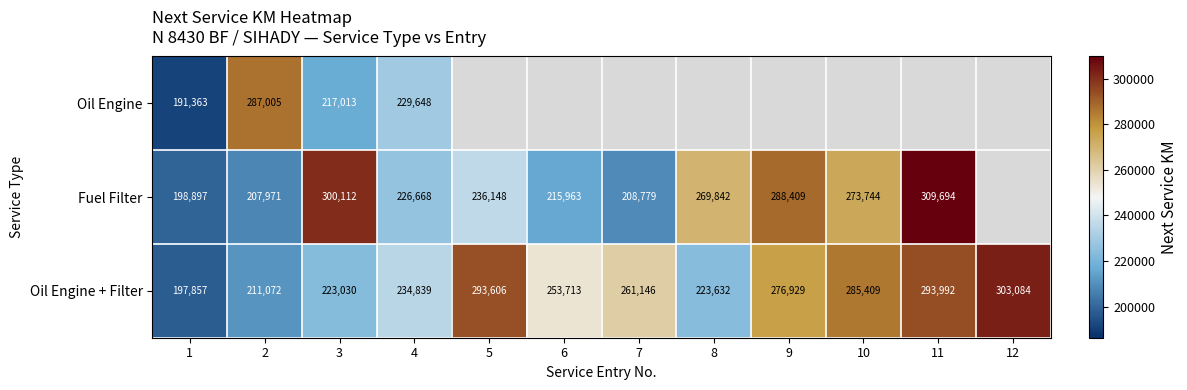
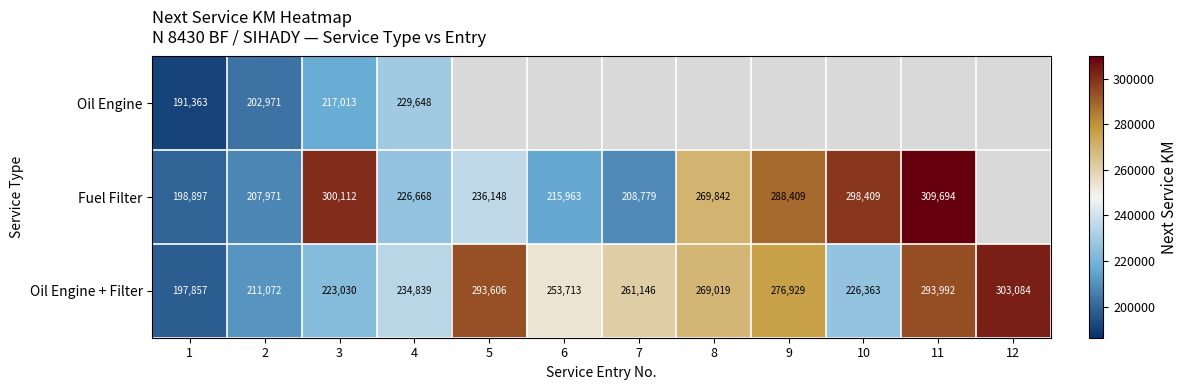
  {
    "Oil Engine": {
      "1": "191,363",
-     "2": "287,005",
+     "2": "202,971",
      "3": "217,013",
      "4": "229,648"
    },
    "Fuel Filter": {
      "1": "198,897",
      "2": "207,971",
      "3": "300,112",
      "4": "226,668",
      "5": "236,148",
      "6": "215,963",
      "7": "208,779",
      "8": "269,842",
      "9": "288,409",
-     "10": "273,744",
+     "10": "298,409",
      "11": "309,694"
    },
    "Oil Engine + Filter": {
      "1": "197,857",
      "2": "211,072",
      "3": "223,030",
      "4": "234,839",
      "5": "293,606",
      "6": "253,713",
      "7": "261,146",
-     "8": "223,632",
+     "8": "269,019",
      "9": "276,929",
-     "10": "285,409",
+     "10": "226,363",
      "11": "293,992",
      "12": "303,084"
    }
  }
